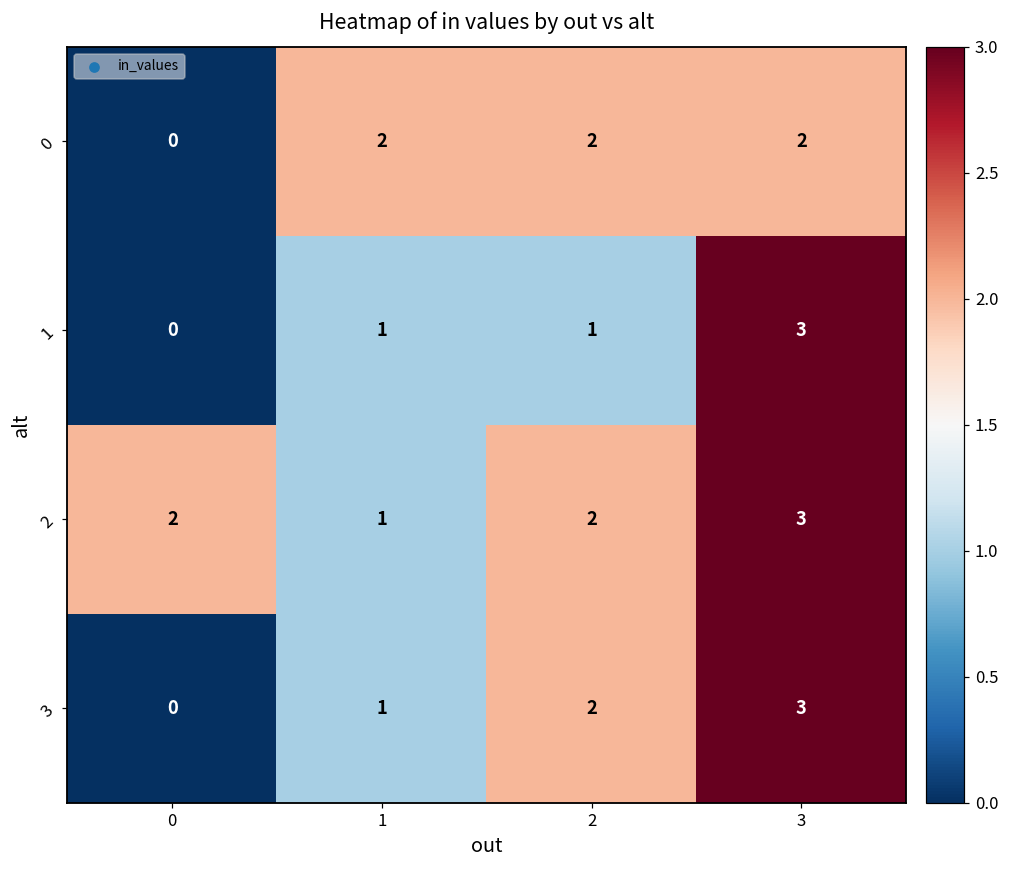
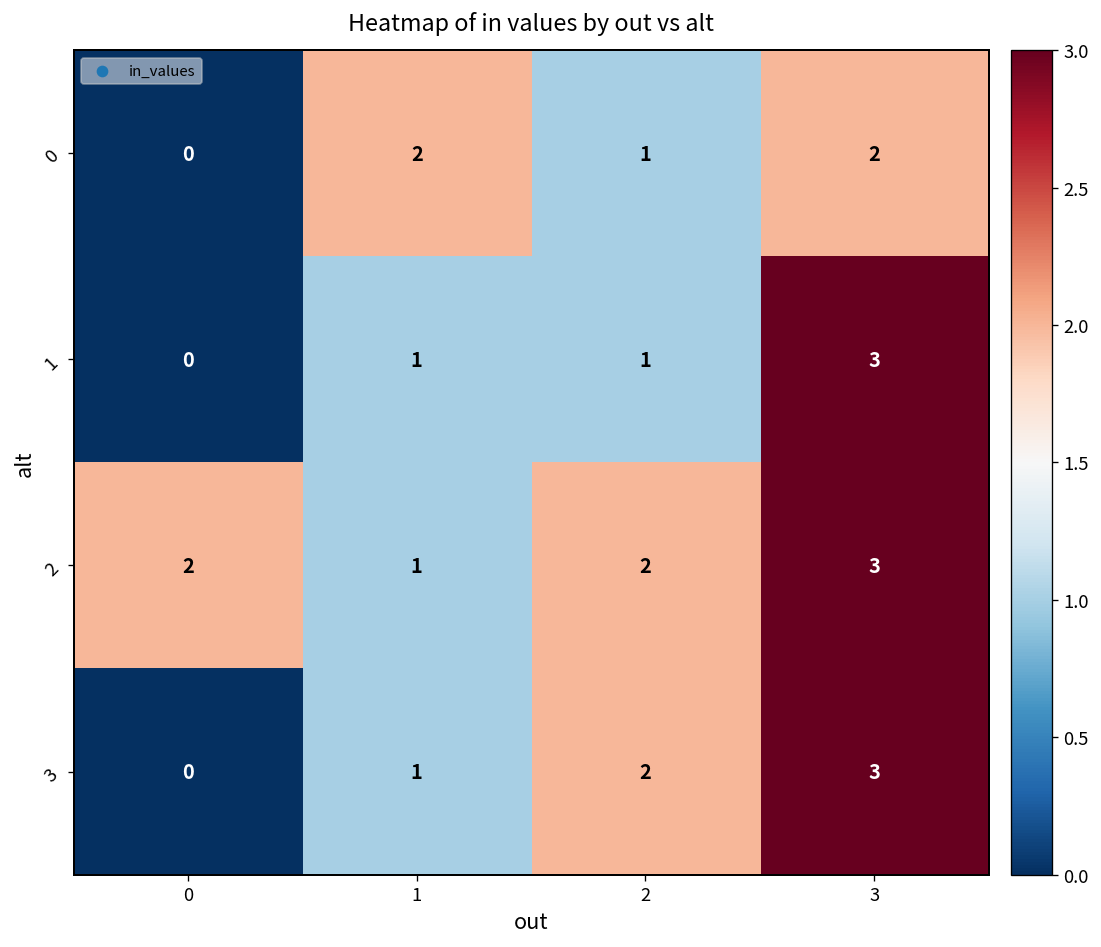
  {
    "0": {
      "0": 0,
      "1": 2,
-     "2": 2,
+     "2": 1,
      "3": 2
    },
    "1": {
      "0": 0,
      "1": 1,
      "2": 1,
      "3": 3
    },
    "2": {
      "0": 2,
      "1": 1,
      "2": 2,
      "3": 3
    },
    "3": {
      "0": 0,
      "1": 1,
      "2": 2,
      "3": 3
    }
  }
